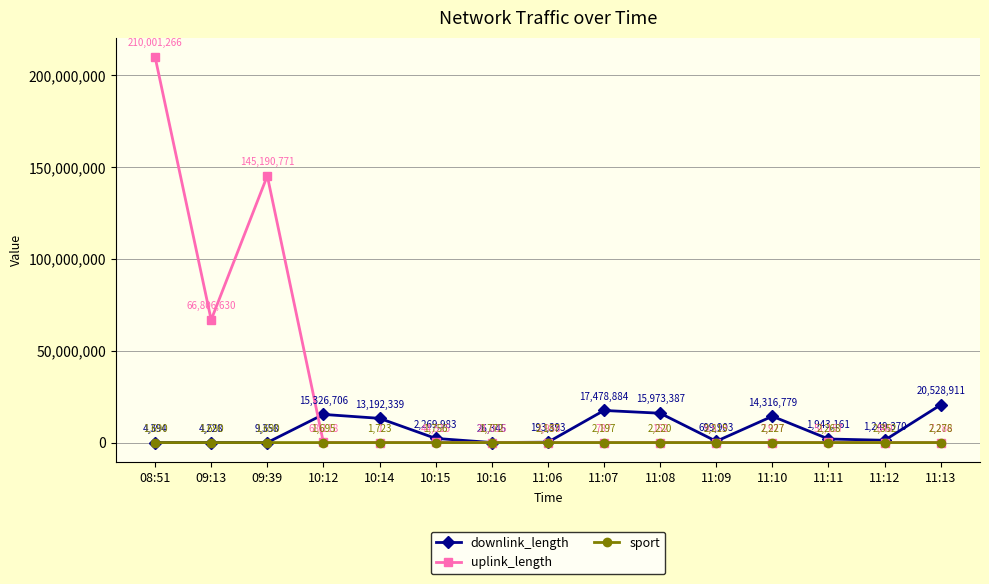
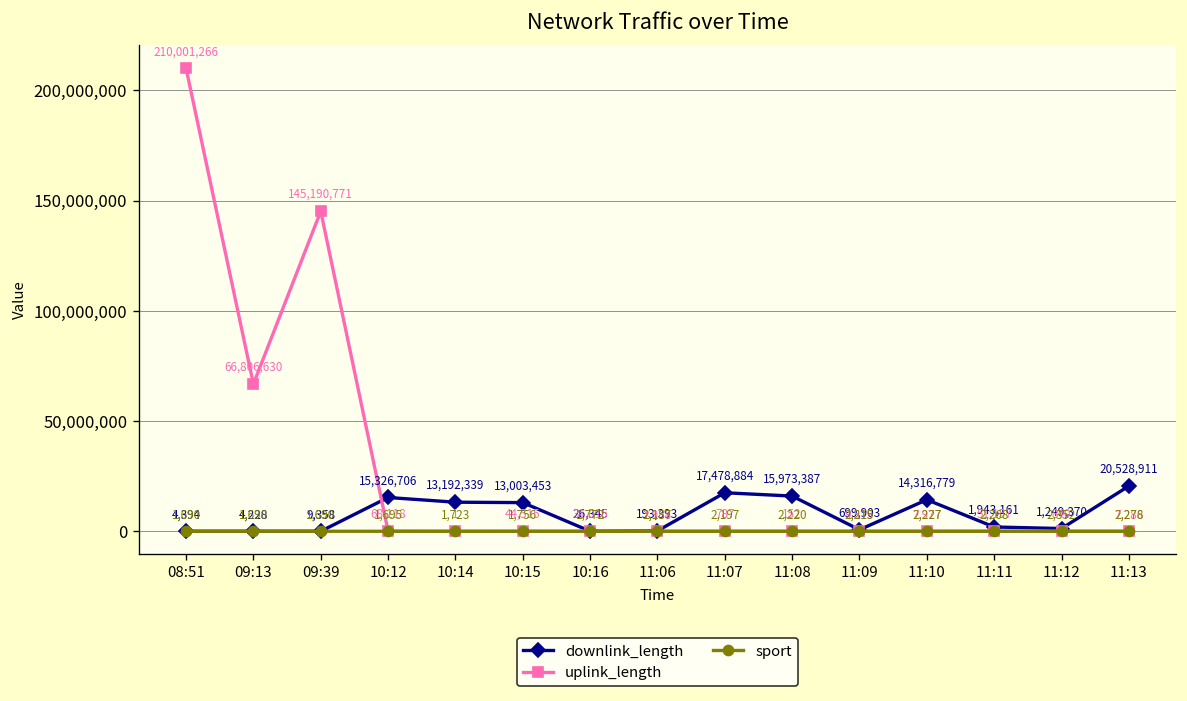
  {
    "downlink_length": {
      "10:12": "15,326,706",
      "10:14": "13,192,339",
-     "10:15": "2,269,983",
+     "10:15": "13,003,453",
      "11:07": "17,478,884",
      "11:08": "15,973,387",
      "11:10": "14,316,779",
      "11:13": "20,528,911"
    },
    "uplink_length": {
      "08:51": "210,001,266",
      "09:13": "66,806,630",
      "09:39": "145,190,771"
    }
  }
